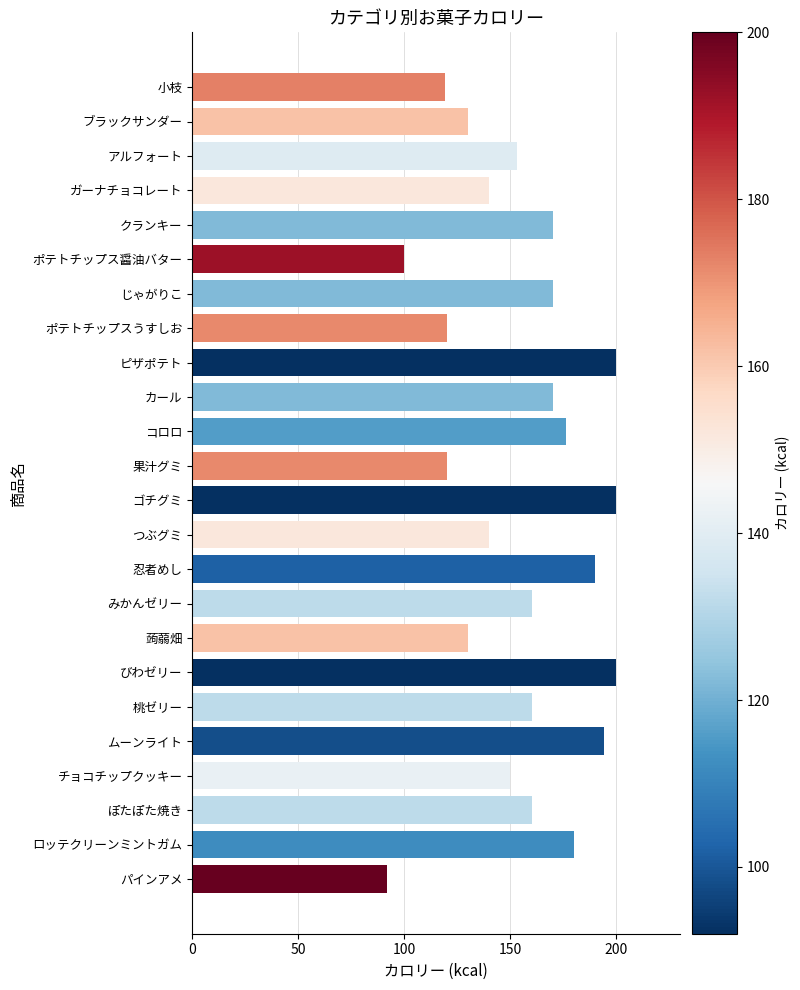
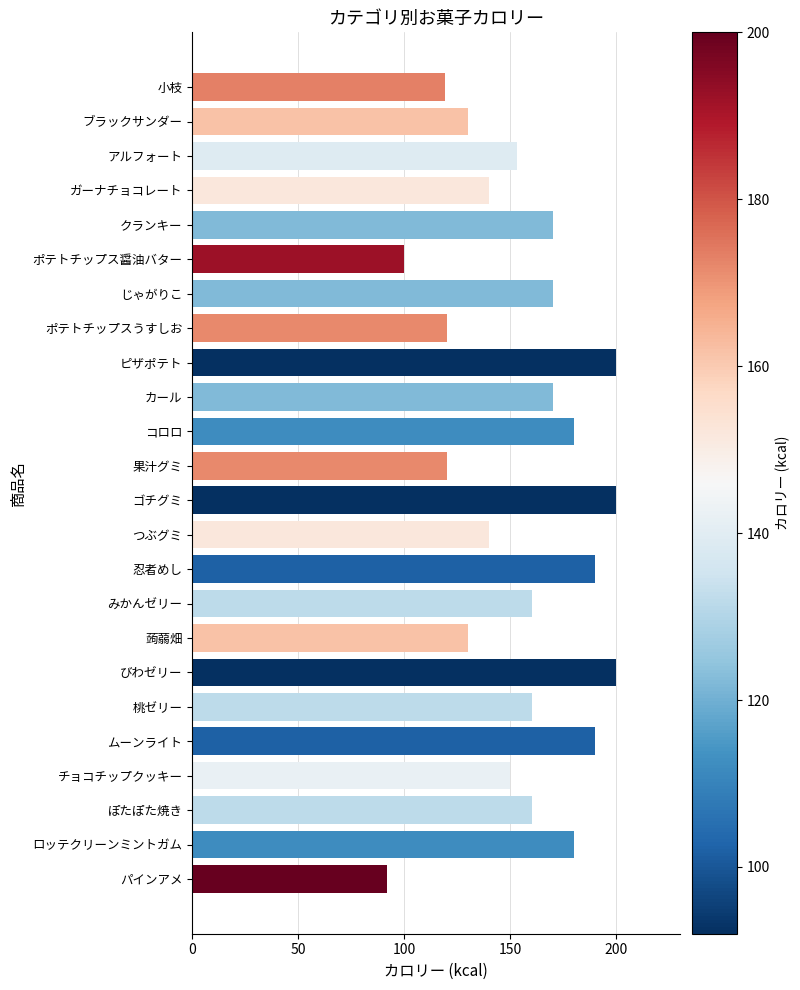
  {
    "小枝": 119,
    "ブラックサンダー": 130,
    "アルフォート": 153,
    "ガーナチョコレート": 140,
    "クランキー": 170,
    "ポテトチップス醤油バター": 100,
    "じゃがりこ": 170,
    "ポテトチップスうすしお": 120,
    "ピザポテト": 200,
    "カール": 170,
-   "コロロ": 176,
+   "コロロ": 180,
    "果汁グミ": 120,
    "ゴチグミ": 200,
    "つぶグミ": 140,
    "忍者めし": 190,
    "みかんゼリー": 160,
    "蒟蒻畑": 130,
    "びわゼリー": 200,
    "桃ゼリー": 160,
-   "ムーンライト": 194,
+   "ムーンライト": 190,
    "チョコチップクッキー": 150,
    "ぽたぽた焼き": 160,
    "ロッテクリーンミントガム": 180,
    "パインアメ": 92
  }
